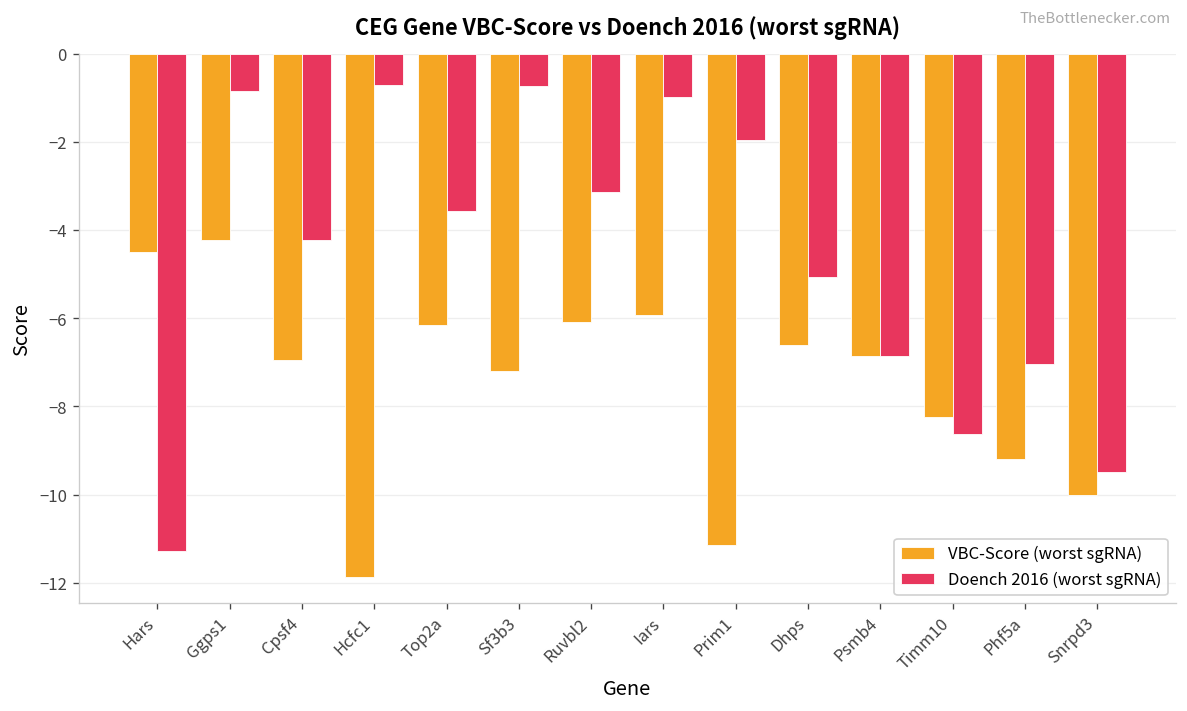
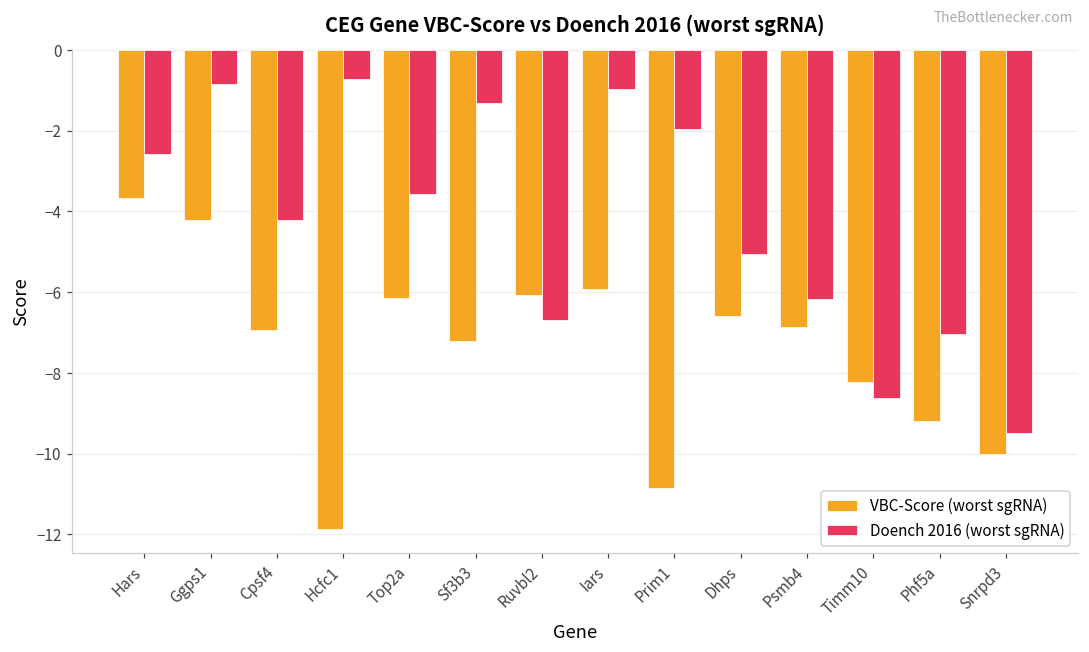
  {
    "VBC-Score (worst sgRNA)": {
-     "Hars": -4.5,
+     "Hars": -3.7,
      "Ggps1": -4.2,
      "Cpsf4": -6.9,
      "Hcfc1": -11.9,
      "Top2a": -6.2,
      "Sf3b3": -7.2,
      "Ruvbl2": -6.1,
      "Iars": -5.9,
-     "Prim1": -11.2,
+     "Prim1": -10.8,
      "Dhps": -6.6,
      "Psmb4": -6.9,
      "Timm10": -8.2,
      "Phf5a": -9.2,
      "Snrpd3": -10.0
    },
    "Doench 2016 (worst sgRNA)": {
-     "Hars": -11.3,
+     "Hars": -2.6,
      "Ggps1": -0.8,
      "Cpsf4": -4.2,
      "Hcfc1": -0.7,
      "Top2a": -3.6,
-     "Sf3b3": -0.7,
-     "Ruvbl2": -3.1,
+     "Sf3b3": -1.3,
+     "Ruvbl2": -6.7,
      "Iars": -1.0,
      "Prim1": -2.0,
      "Dhps": -5.1,
-     "Psmb4": -6.9,
+     "Psmb4": -6.2,
      "Timm10": -8.6,
      "Phf5a": -7.0,
      "Snrpd3": -9.5
    }
  }
